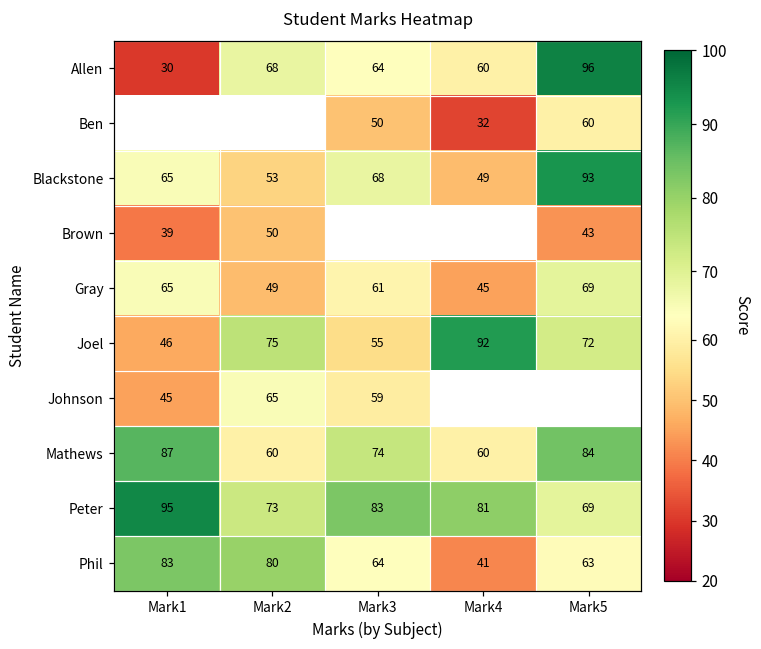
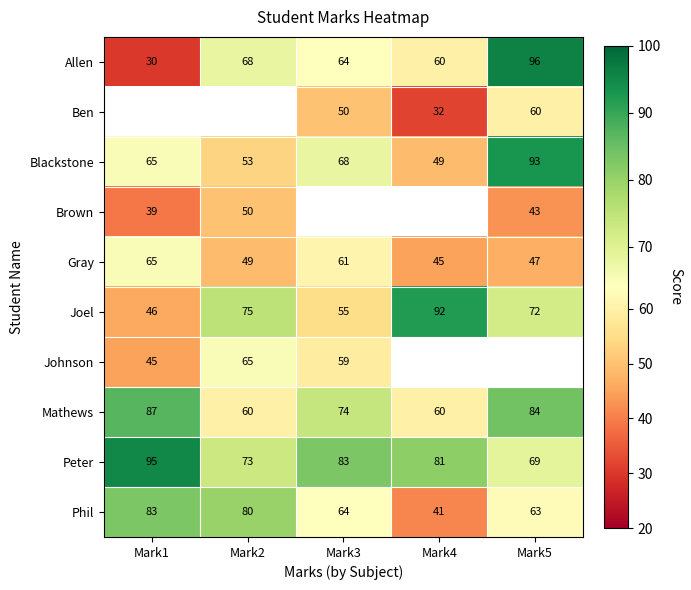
  {
    "Allen": {
      "Mark1": 30,
      "Mark2": 68,
      "Mark3": 64,
      "Mark4": 60,
      "Mark5": 96
    },
    "Ben": {
      "Mark3": 50,
      "Mark4": 32,
      "Mark5": 60
    },
    "Blackstone": {
      "Mark1": 65,
      "Mark2": 53,
      "Mark3": 68,
      "Mark4": 49,
      "Mark5": 93
    },
    "Brown": {
      "Mark1": 39,
      "Mark2": 50,
      "Mark5": 43
    },
    "Gray": {
      "Mark1": 65,
      "Mark2": 49,
      "Mark3": 61,
      "Mark4": 45,
-     "Mark5": 69
+     "Mark5": 47
    },
    "Joel": {
      "Mark1": 46,
      "Mark2": 75,
      "Mark3": 55,
      "Mark4": 92,
      "Mark5": 72
    },
    "Johnson": {
      "Mark1": 45,
      "Mark2": 65,
      "Mark3": 59
    },
    "Mathews": {
      "Mark1": 87,
      "Mark2": 60,
      "Mark3": 74,
      "Mark4": 60,
      "Mark5": 84
    },
    "Peter": {
      "Mark1": 95,
      "Mark2": 73,
      "Mark3": 83,
      "Mark4": 81,
      "Mark5": 69
    },
    "Phil": {
      "Mark1": 83,
      "Mark2": 80,
      "Mark3": 64,
      "Mark4": 41,
      "Mark5": 63
    }
  }
